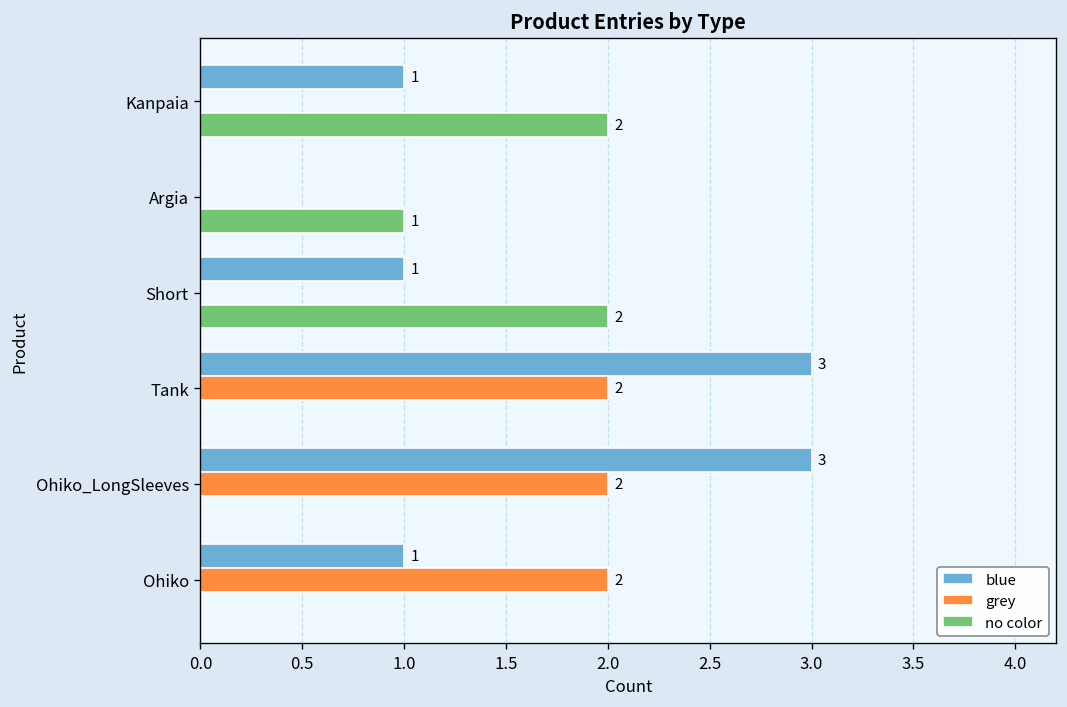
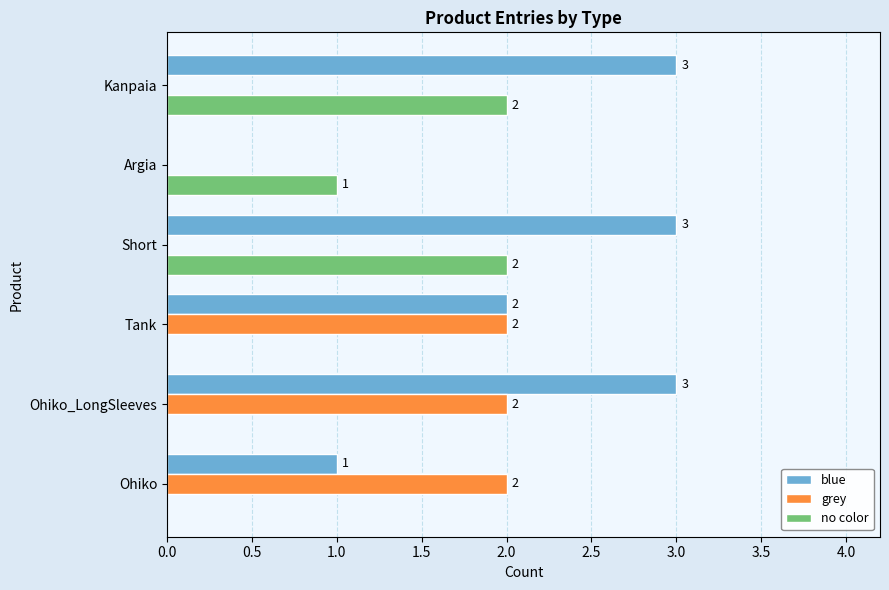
  {
    "blue": {
-     "Kanpaia": 1,
-     "Short": 1,
-     "Tank": 3,
+     "Kanpaia": 3,
+     "Short": 3,
+     "Tank": 2,
      "Ohiko_LongSleeves": 3,
      "Ohiko": 1
    },
    "grey": {
      "Tank": 2,
      "Ohiko_LongSleeves": 2,
      "Ohiko": 2
    },
    "no color": {
      "Kanpaia": 2,
      "Argia": 1,
      "Short": 2
    }
  }
